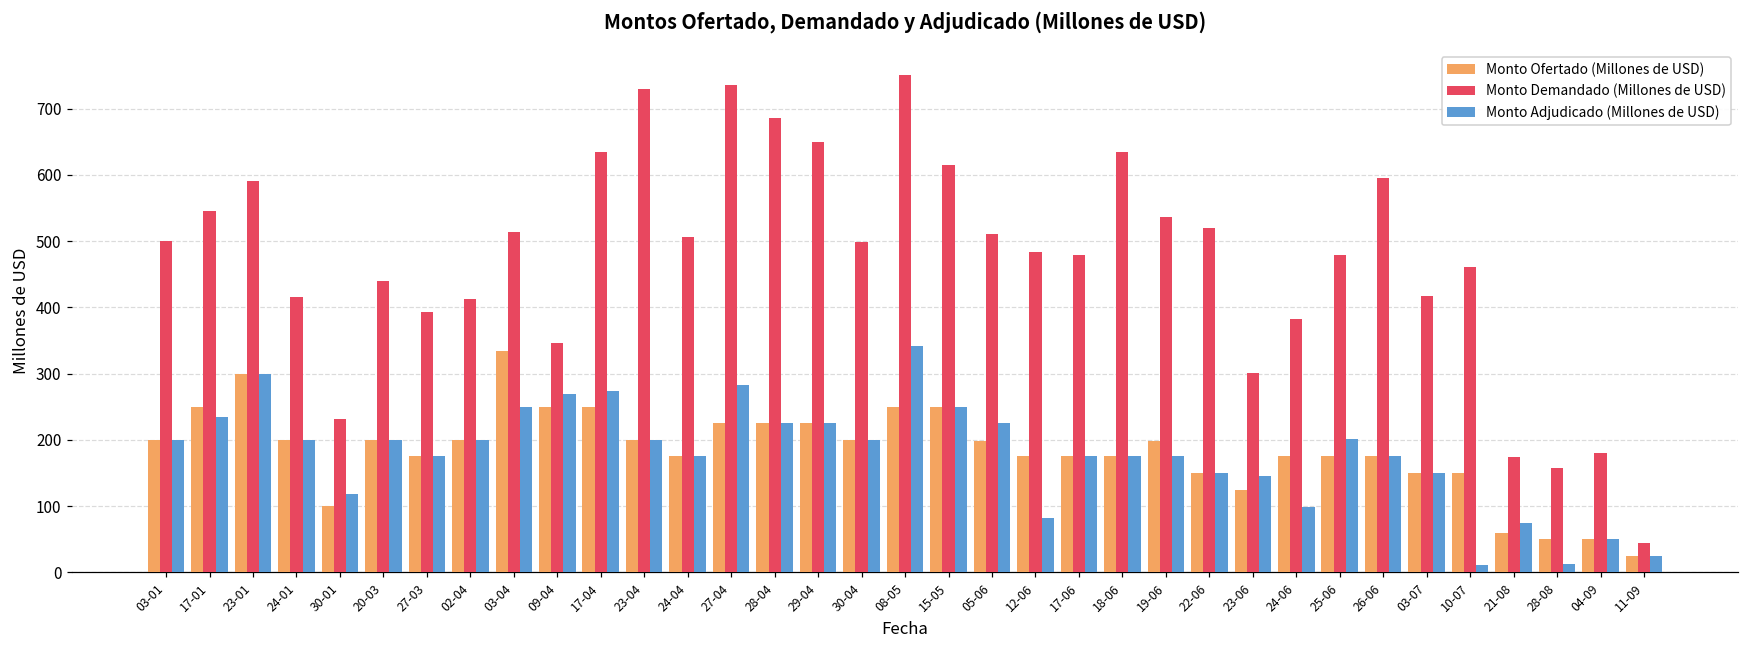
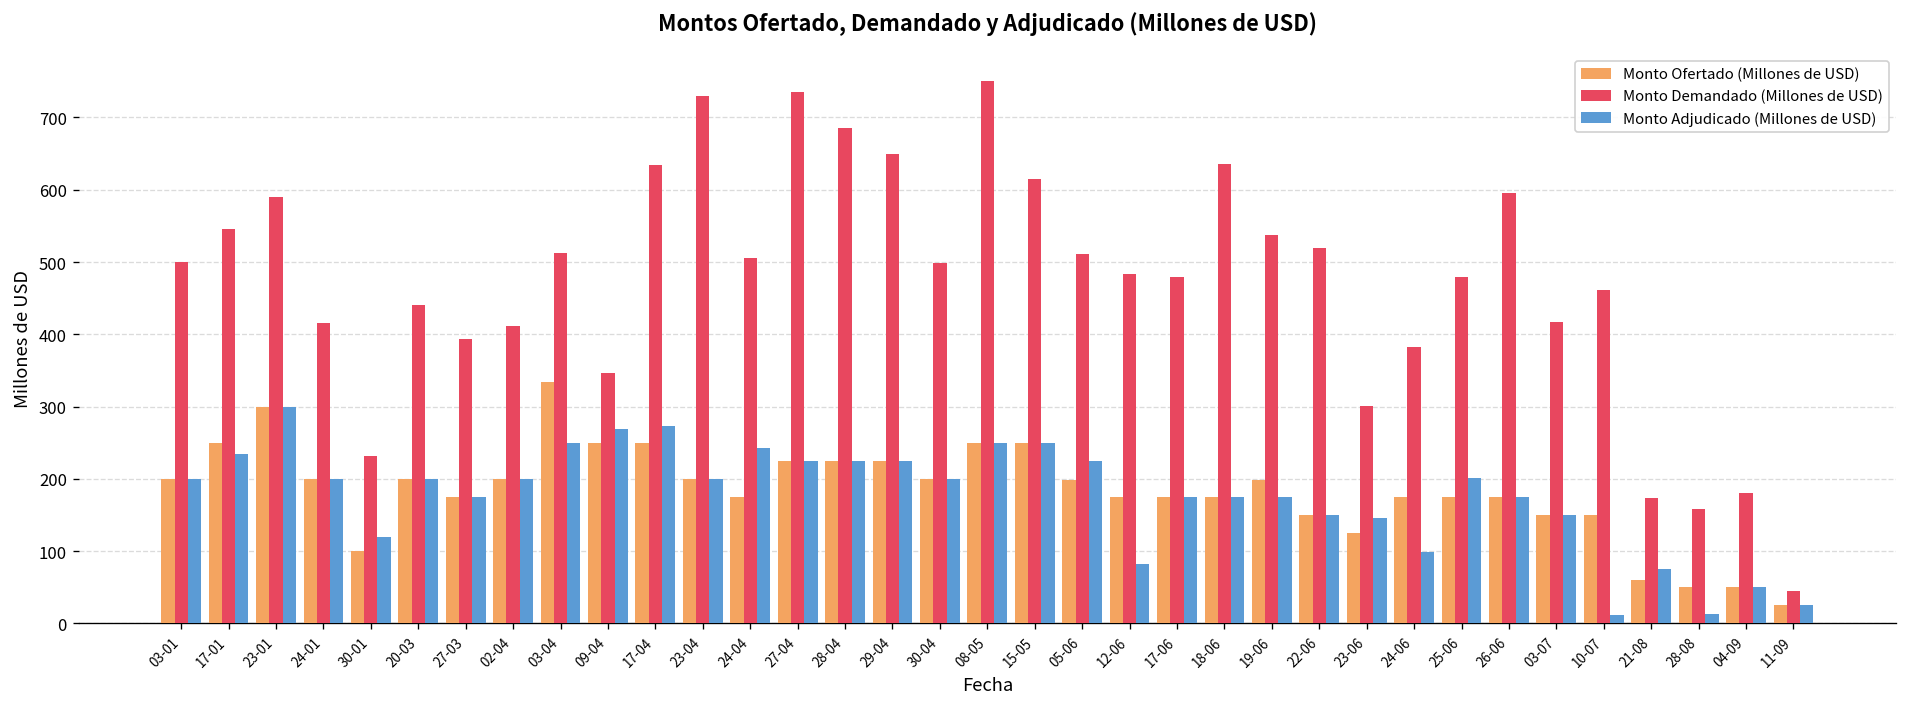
  {
    "Monto Ofertado (Millones de USD)": {
      "03-01": 200,
      "17-01": 250,
      "23-01": 300,
      "24-01": 200,
      "30-01": 100,
      "20-03": 200,
      "27-03": 180,
      "02-04": 200,
      "03-04": 330,
      "09-04": 250,
      "17-04": 250,
      "23-04": 200,
      "24-04": 180,
      "27-04": 230,
      "28-04": 230,
      "29-04": 230,
      "30-04": 200,
      "08-05": 250,
      "15-05": 250,
      "05-06": 200,
      "12-06": 180,
      "17-06": 180,
      "18-06": 180,
      "19-06": 200,
      "22-06": 150,
      "23-06": 130,
      "24-06": 180,
      "25-06": 180,
      "26-06": 180,
      "03-07": 150,
      "10-07": 150,
      "21-08": 60,
      "28-08": 50,
      "04-09": 50,
      "11-09": 30
    },
    "Monto Demandado (Millones de USD)": {
      "03-01": 500,
      "17-01": 550,
      "23-01": 590,
      "24-01": 420,
      "30-01": 230,
      "20-03": 440,
      "27-03": 390,
      "02-04": 410,
      "03-04": 510,
      "09-04": 350,
      "17-04": 630,
      "23-04": 730,
      "24-04": 510,
      "27-04": 740,
      "28-04": 690,
      "29-04": 650,
      "30-04": 500,
      "08-05": 750,
      "15-05": 620,
      "05-06": 510,
      "12-06": 480,
      "17-06": 480,
      "18-06": 640,
      "19-06": 540,
      "22-06": 520,
      "23-06": 300,
      "24-06": 380,
      "25-06": 480,
      "26-06": 600,
      "03-07": 420,
      "10-07": 460,
      "21-08": 170,
      "28-08": 160,
      "04-09": 180,
      "11-09": 50
    },
    "Monto Adjudicado (Millones de USD)": {
      "03-01": 200,
      "17-01": 240,
      "23-01": 300,
      "24-01": 200,
      "30-01": 120,
      "20-03": 200,
      "27-03": 180,
      "02-04": 200,
      "03-04": 250,
      "09-04": 270,
      "17-04": 270,
      "23-04": 200,
-     "24-04": 180,
-     "27-04": 280,
+     "24-04": 240,
+     "27-04": 230,
      "28-04": 230,
      "29-04": 230,
      "30-04": 200,
-     "08-05": 340,
+     "08-05": 250,
      "15-05": 250,
      "05-06": 230,
      "12-06": 80,
      "17-06": 180,
      "18-06": 180,
      "19-06": 180,
      "22-06": 150,
      "23-06": 150,
      "24-06": 100,
      "25-06": 200,
      "26-06": 180,
      "03-07": 150,
      "10-07": 10,
      "21-08": 80,
      "28-08": 10,
      "04-09": 50,
      "11-09": 30
    }
  }
